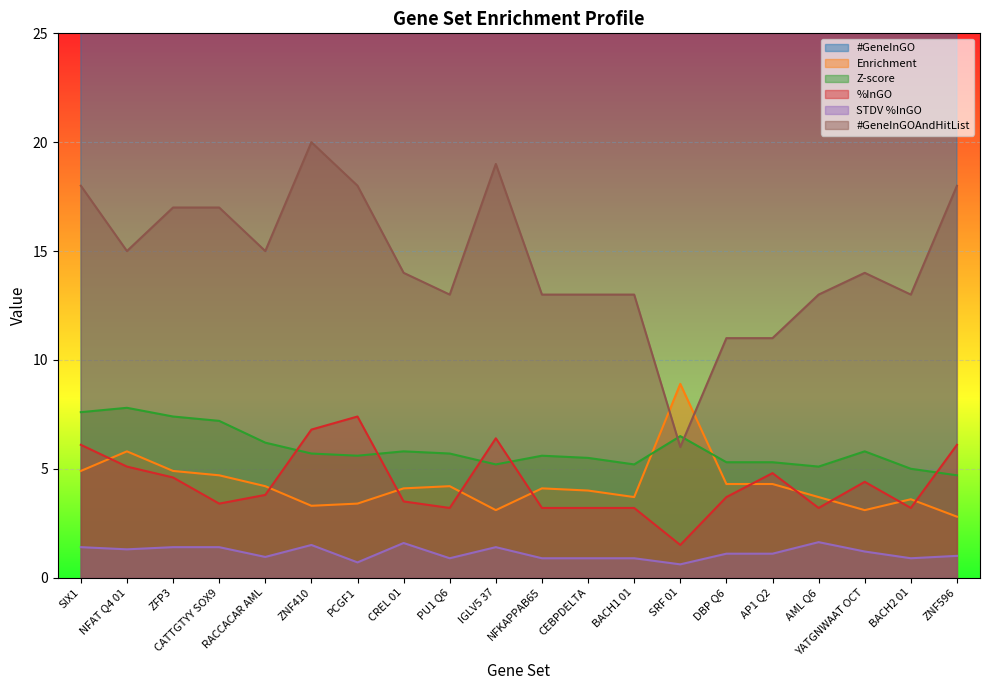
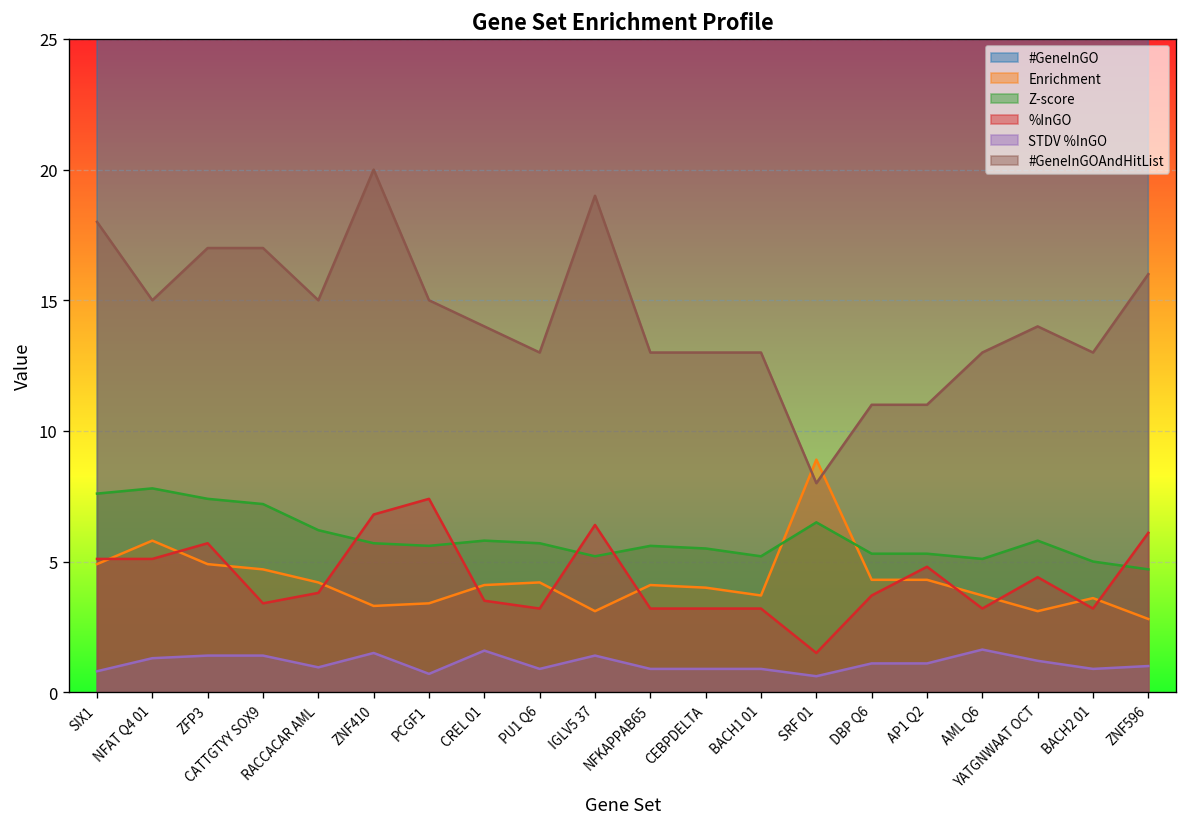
  {
    "Enrichment": {
      "SIX1": 4.9,
      "NFAT Q4 01": 5.8,
      "ZFP3": 4.9,
      "CATTGTYY SOX9": 4.7,
      "RACCACAR AML": 4.2,
      "ZNF410": 3.3,
      "PCGF1": 3.4,
      "CREL 01": 4.1,
      "PU1 Q6": 4.2,
      "IGLV5 37": 3.1,
      "NFKAPPAB65": 4.1,
      "CEBPDELTA": 4.0,
      "BACH1 01": 3.7,
      "SRF 01": 8.9,
      "DBP Q6": 4.3,
      "AP1 Q2": 4.3,
      "AML Q6": 3.7,
      "YATGNWAAT OCT": 3.1,
      "BACH2 01": 3.6,
      "ZNF596": 2.8
    },
    "Z-score": {
      "SIX1": 7.6,
      "NFAT Q4 01": 7.8,
      "ZFP3": 7.4,
      "CATTGTYY SOX9": 7.2,
      "RACCACAR AML": 6.2,
      "ZNF410": 5.7,
      "PCGF1": 5.6,
      "CREL 01": 5.8,
      "PU1 Q6": 5.7,
      "IGLV5 37": 5.2,
      "NFKAPPAB65": 5.6,
      "CEBPDELTA": 5.5,
      "BACH1 01": 5.2,
      "SRF 01": 6.5,
      "DBP Q6": 5.3,
      "AP1 Q2": 5.3,
      "AML Q6": 5.1,
      "YATGNWAAT OCT": 5.8,
      "BACH2 01": 5.0,
      "ZNF596": 4.7
    },
    "%InGO": {
-     "SIX1": 6.1,
+     "SIX1": 5.1,
      "NFAT Q4 01": 5.1,
-     "ZFP3": 4.6,
+     "ZFP3": 5.7,
      "CATTGTYY SOX9": 3.4,
      "RACCACAR AML": 3.8,
      "ZNF410": 6.8,
      "PCGF1": 7.4,
      "CREL 01": 3.5,
      "PU1 Q6": 3.2,
      "IGLV5 37": 6.4,
      "NFKAPPAB65": 3.2,
      "CEBPDELTA": 3.2,
      "BACH1 01": 3.2,
      "SRF 01": 1.5,
      "DBP Q6": 3.7,
      "AP1 Q2": 4.8,
      "AML Q6": 3.2,
      "YATGNWAAT OCT": 4.4,
      "BACH2 01": 3.2,
      "ZNF596": 6.1
    },
    "STDV %InGO": {
-     "SIX1": 1.4,
+     "SIX1": 0.8,
      "NFAT Q4 01": 1.3,
      "ZFP3": 1.4,
      "CATTGTYY SOX9": 1.4,
      "RACCACAR AML": 1.0,
      "ZNF410": 1.5,
      "PCGF1": 0.7,
      "CREL 01": 1.6,
      "PU1 Q6": 0.9,
      "IGLV5 37": 1.4,
      "NFKAPPAB65": 0.9,
      "CEBPDELTA": 0.9,
      "BACH1 01": 0.9,
      "SRF 01": 0.6,
      "DBP Q6": 1.1,
      "AP1 Q2": 1.1,
      "AML Q6": 1.6,
      "YATGNWAAT OCT": 1.2,
      "BACH2 01": 0.9,
      "ZNF596": 1.0
    },
    "#GeneInGOAndHitList": {
      "SIX1": 18,
      "NFAT Q4 01": 15,
      "ZFP3": 17,
      "CATTGTYY SOX9": 17,
      "RACCACAR AML": 15,
      "ZNF410": 20,
-     "PCGF1": 18,
+     "PCGF1": 15,
      "CREL 01": 14,
      "PU1 Q6": 13,
      "IGLV5 37": 19,
      "NFKAPPAB65": 13,
      "CEBPDELTA": 13,
      "BACH1 01": 13,
-     "SRF 01": 6,
+     "SRF 01": 8,
      "DBP Q6": 11,
      "AP1 Q2": 11,
      "AML Q6": 13,
      "YATGNWAAT OCT": 14,
      "BACH2 01": 13,
-     "ZNF596": 18
+     "ZNF596": 16
    }
  }
